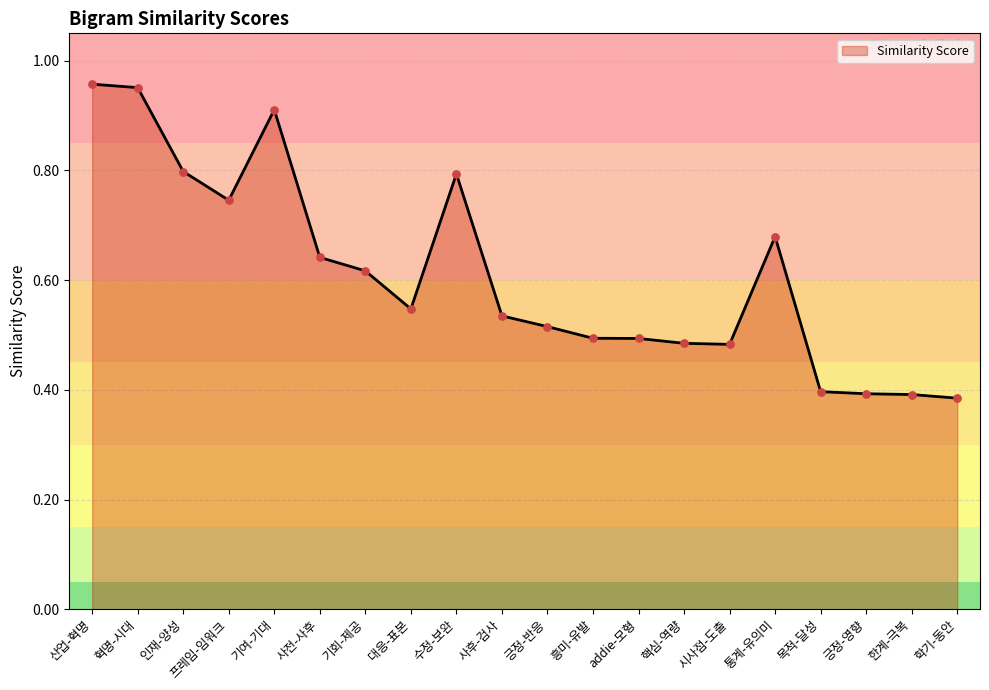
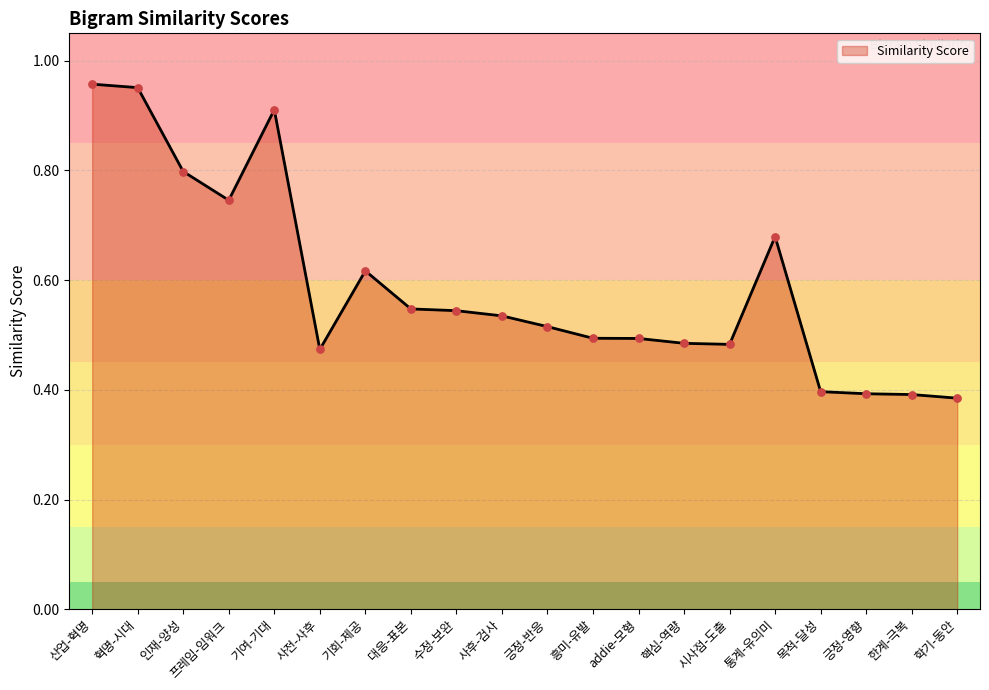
  {
    "산업-혁명": 0.96,
    "혁명-시대": 0.95,
    "인재-양성": 0.80,
    "프레임-임워크": 0.75,
    "기여-기대": 0.91,
-   "사전-사후": 0.64,
+   "사전-사후": 0.47,
    "기회-제공": 0.62,
    "대응-표본": 0.55,
-   "수정-보완": 0.79,
+   "수정-보완": 0.54,
    "사후-검사": 0.53,
    "긍정-반응": 0.52,
    "흥미-유발": 0.49,
    "addie-모형": 0.49,
    "핵심-역량": 0.48,
    "시사점-도출": 0.48,
    "통계-유의미": 0.68,
    "목적-달성": 0.40,
    "긍정-영향": 0.39,
    "한계-극복": 0.39,
    "학기-동안": 0.38
  }
